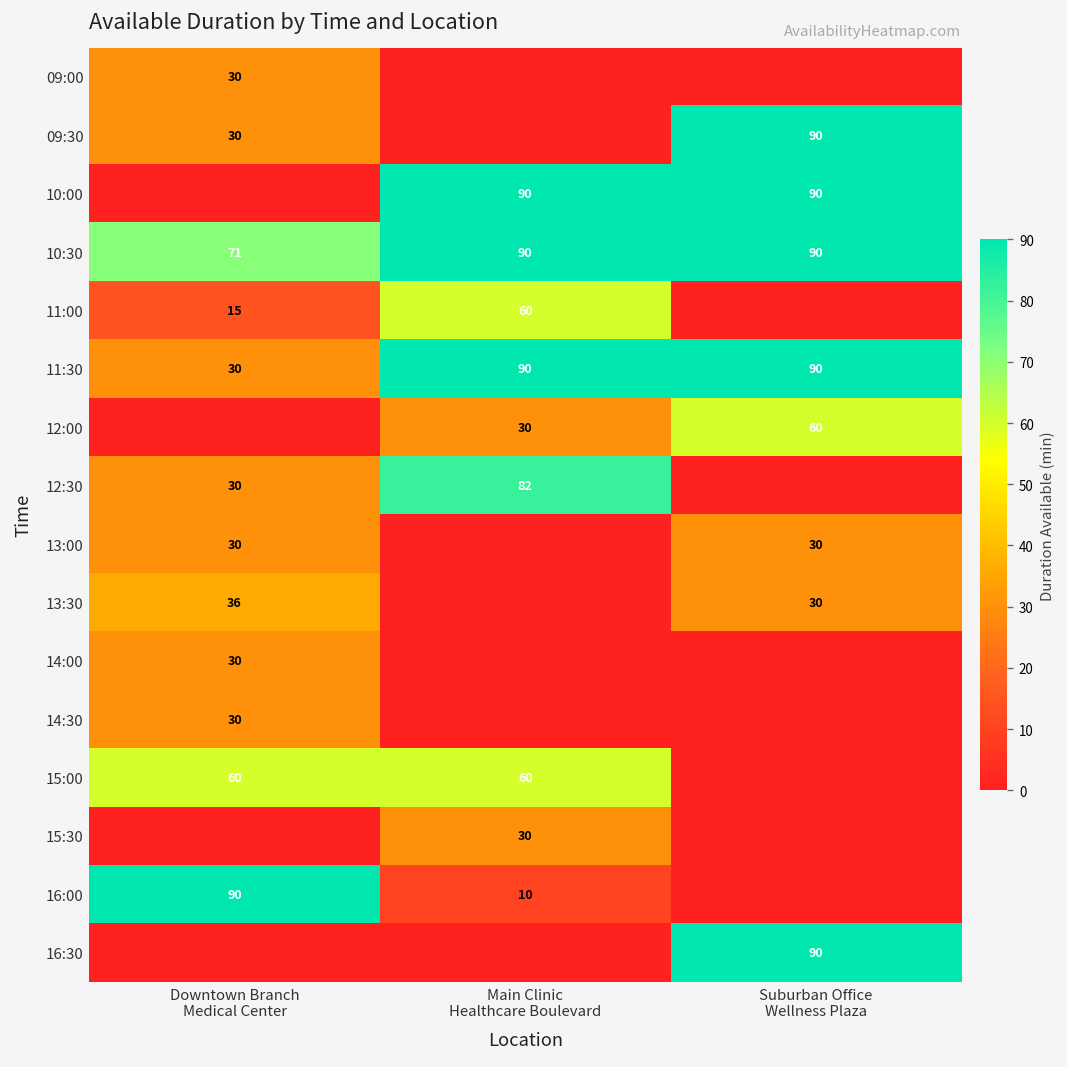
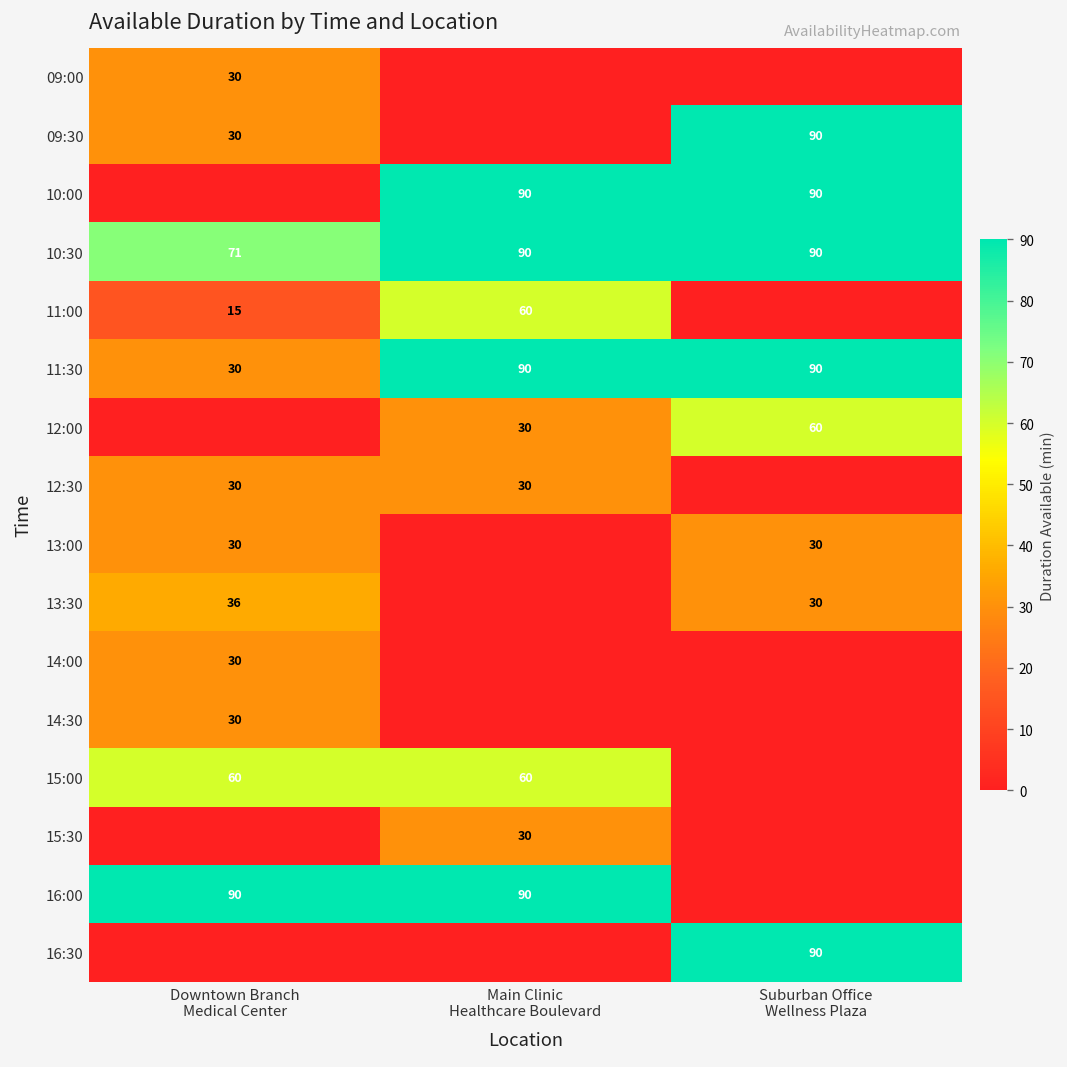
  {
    "09:00": {
      "Downtown Branch Medical Center": 30
    },
    "09:30": {
      "Downtown Branch Medical Center": 30,
      "Suburban Office Wellness Plaza": 90
    },
    "10:00": {
      "Main Clinic Healthcare Boulevard": 90,
      "Suburban Office Wellness Plaza": 90
    },
    "10:30": {
      "Downtown Branch Medical Center": 71,
      "Main Clinic Healthcare Boulevard": 90,
      "Suburban Office Wellness Plaza": 90
    },
    "11:00": {
      "Downtown Branch Medical Center": 15,
      "Main Clinic Healthcare Boulevard": 60
    },
    "11:30": {
      "Downtown Branch Medical Center": 30,
      "Main Clinic Healthcare Boulevard": 90,
      "Suburban Office Wellness Plaza": 90
    },
    "12:00": {
      "Main Clinic Healthcare Boulevard": 30,
      "Suburban Office Wellness Plaza": 60
    },
    "12:30": {
      "Downtown Branch Medical Center": 30,
-     "Main Clinic Healthcare Boulevard": 82
+     "Main Clinic Healthcare Boulevard": 30
    },
    "13:00": {
      "Downtown Branch Medical Center": 30,
      "Suburban Office Wellness Plaza": 30
    },
    "13:30": {
      "Downtown Branch Medical Center": 36,
      "Suburban Office Wellness Plaza": 30
    },
    "14:00": {
      "Downtown Branch Medical Center": 30
    },
    "14:30": {
      "Downtown Branch Medical Center": 30
    },
    "15:00": {
      "Downtown Branch Medical Center": 60,
      "Main Clinic Healthcare Boulevard": 60
    },
    "15:30": {
      "Main Clinic Healthcare Boulevard": 30
    },
    "16:00": {
      "Downtown Branch Medical Center": 90,
-     "Main Clinic Healthcare Boulevard": 10
+     "Main Clinic Healthcare Boulevard": 90
    },
    "16:30": {
      "Suburban Office Wellness Plaza": 90
    }
  }
